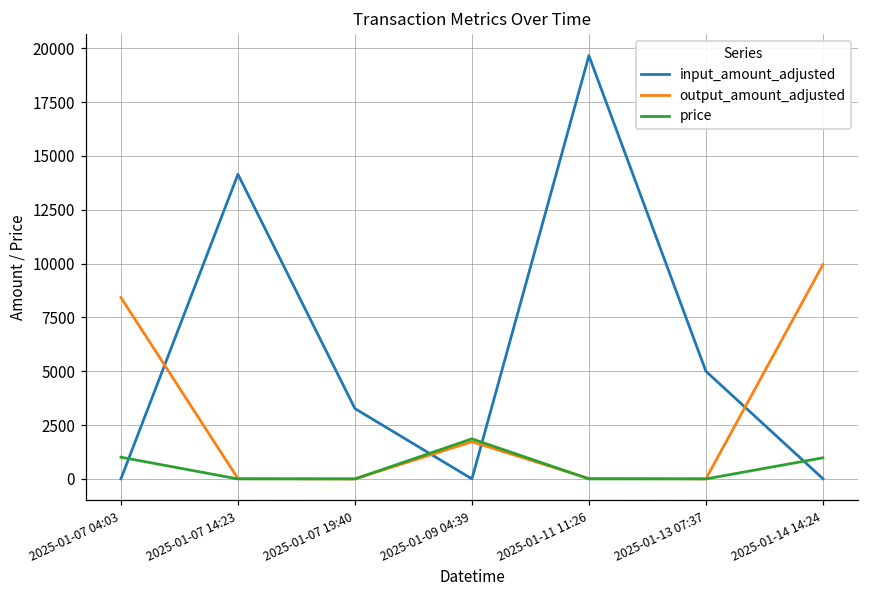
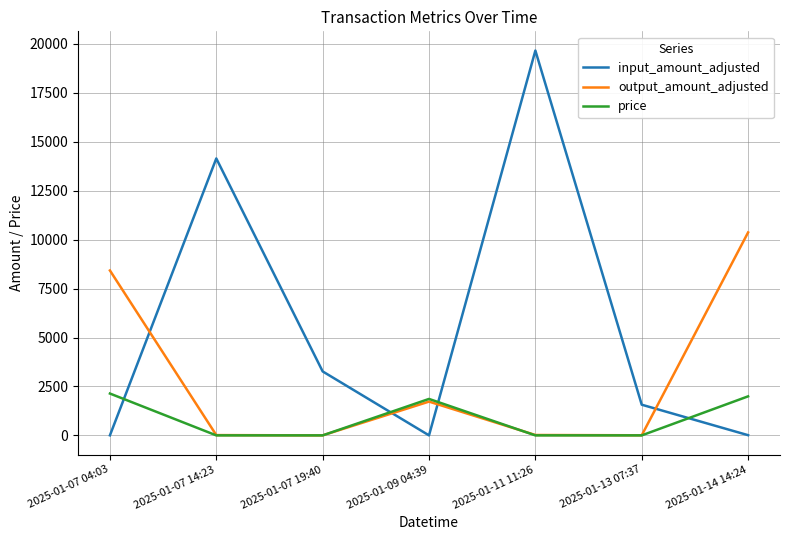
  {
    "input_amount_adjusted": {
      "2025-01-07 04:03": 0,
      "2025-01-07 14:23": 14100,
      "2025-01-07 19:40": 3300,
      "2025-01-09 04:39": 0,
      "2025-01-11 11:26": 19700,
-     "2025-01-13 07:37": 5000,
+     "2025-01-13 07:37": 1600,
      "2025-01-14 14:24": 0
    },
    "output_amount_adjusted": {
      "2025-01-07 04:03": 8400,
      "2025-01-09 04:39": 1700,
-     "2025-01-14 14:24": 9900
+     "2025-01-14 14:24": 10400
    },
    "price": {
-     "2025-01-07 04:03": 1000,
+     "2025-01-07 04:03": 2100,
      "2025-01-09 04:39": 1900,
-     "2025-01-14 14:24": 1000
+     "2025-01-14 14:24": 2000
    }
  }
